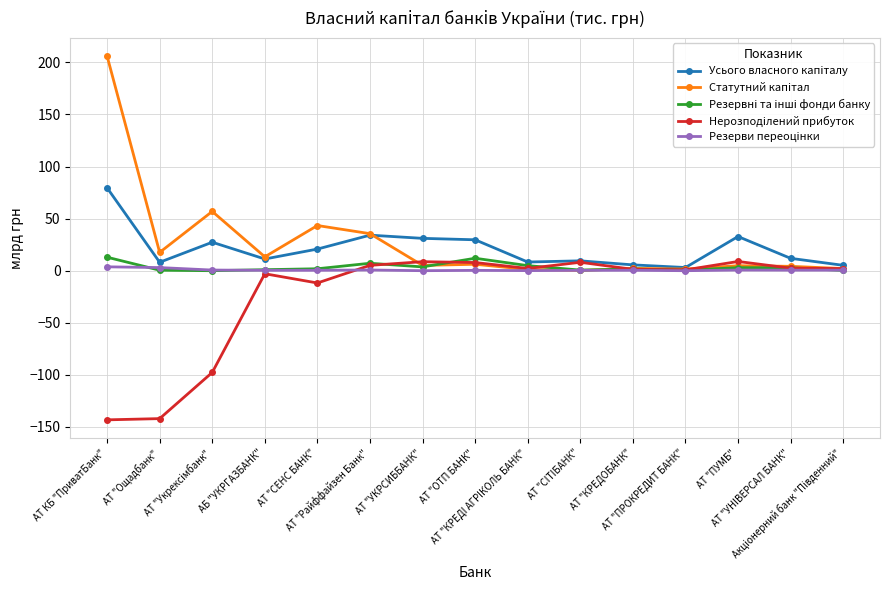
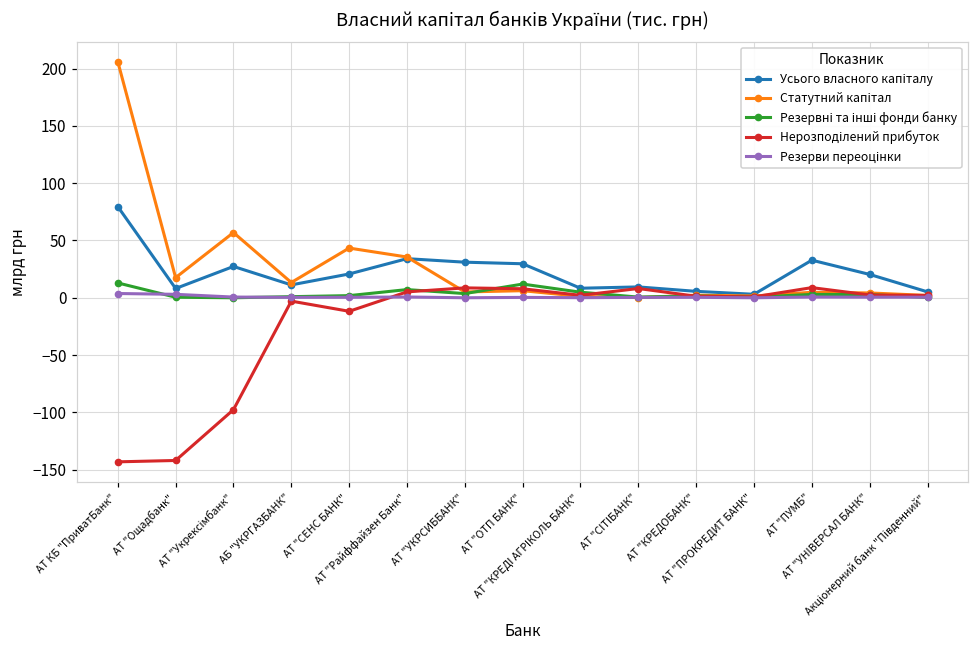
  {
    "Усього власного капіталу": {
      "АТ КБ \"ПриватБанк\"": 80,
      "АТ \"Ощадбанк\"": 8,
      "АТ \"Укрексімбанк\"": 27,
      "АТ \"СЕНС БАНК\"": 21,
      "АТ \"УКРСИББАНК\"": 31,
      "АТ \"ОТП БАНК\"": 30,
      "АТ \"КРЕДІ АГРІКОЛЬ БАНК\"": 8,
      "АТ \"КРЕДОБАНК\"": 6,
      "АТ \"ПУМБ\"": 33,
-     "АТ \"УНІВЕРСАЛ БАНК\"": 12,
+     "АТ \"УНІВЕРСАЛ БАНК\"": 20,
      "Акціонерний банк \"Південний\"": 5
    },
    "Статутний капітал": {
      "АТ КБ \"ПриватБанк\"": 206,
      "АТ \"Ощадбанк\"": 18,
      "АТ \"Укрексімбанк\"": 57,
      "АТ \"СЕНС БАНК\"": 43
    },
    "Резервні та інші фонди банку": {
      "АТ КБ \"ПриватБанк\"": 13,
      "АТ \"Ощадбанк\"": 0,
      "АТ \"ОТП БАНК\"": 12,
      "АТ \"КРЕДІ АГРІКОЛЬ БАНК\"": 5
    },
    "Нерозподілений прибуток": {
      "АТ КБ \"ПриватБанк\"": -143,
      "АТ \"Ощадбанк\"": -142,
      "АТ \"Укрексімбанк\"": -98,
      "АБ \"УКРГАЗБАНК\"": -3,
      "АТ \"СЕНС БАНК\"": -12,
      "АТ \"УКРСИББАНК\"": 9,
      "АТ \"ПУМБ\"": 9
    },
    "Резерви переоцінки": {
      "АТ КБ \"ПриватБанк\"": 4,
      "АТ \"Ощадбанк\"": 3,
      "АТ \"Райффайзен Банк\"": 1,
      "АТ \"УКРСИББАНК\"": 0,
      "АТ \"ОТП БАНК\"": 0
    }
  }
